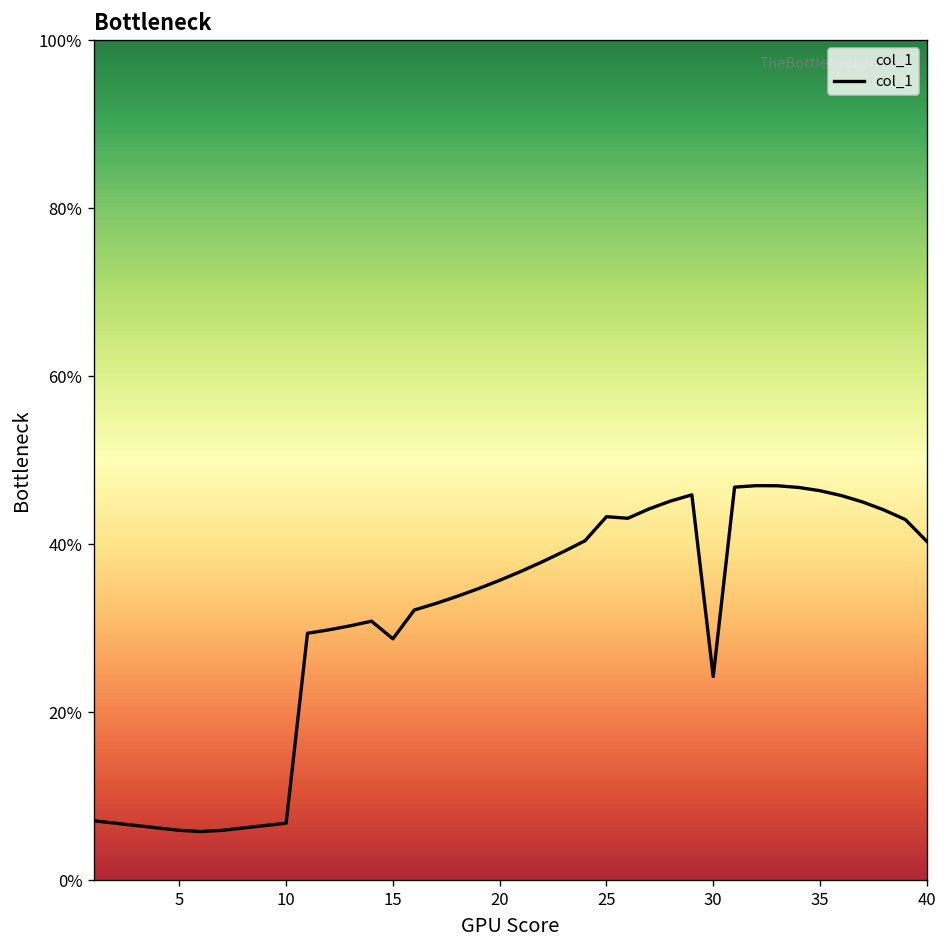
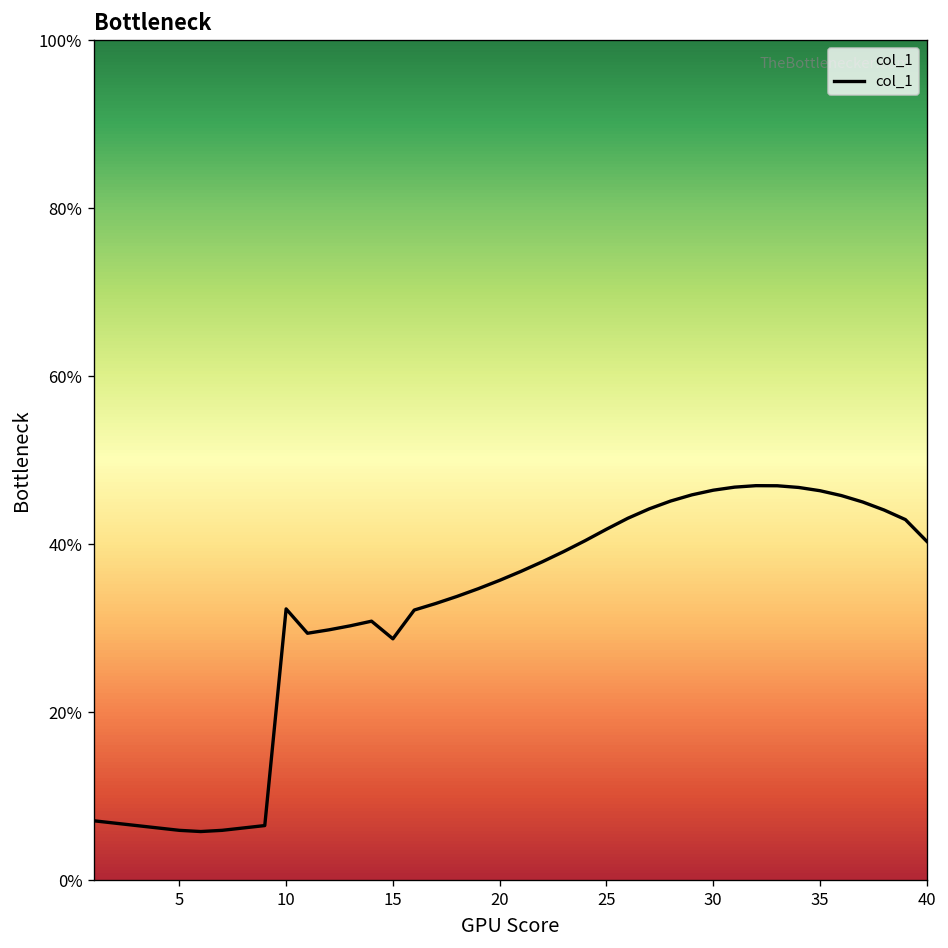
  {
    "5": "6%",
-   "10": "7%",
+   "10": "32%",
    "15": "29%",
    "20": "36%",
-   "25": "43%",
-   "30": "24%",
+   "25": "42%",
+   "30": "46%",
    "35": "46%",
    "40": "40%"
  }
